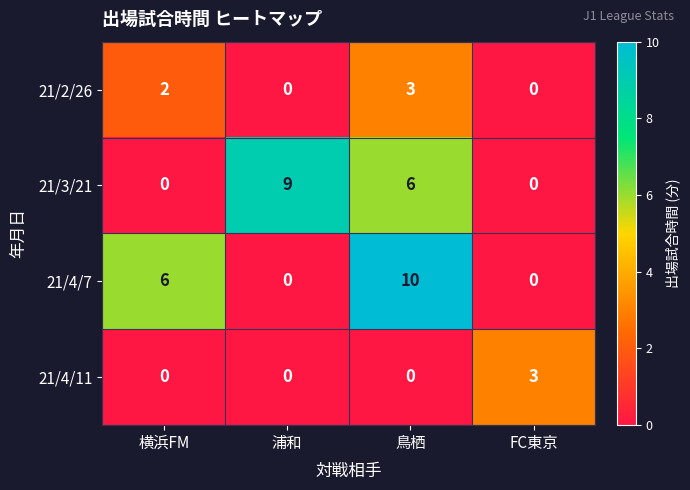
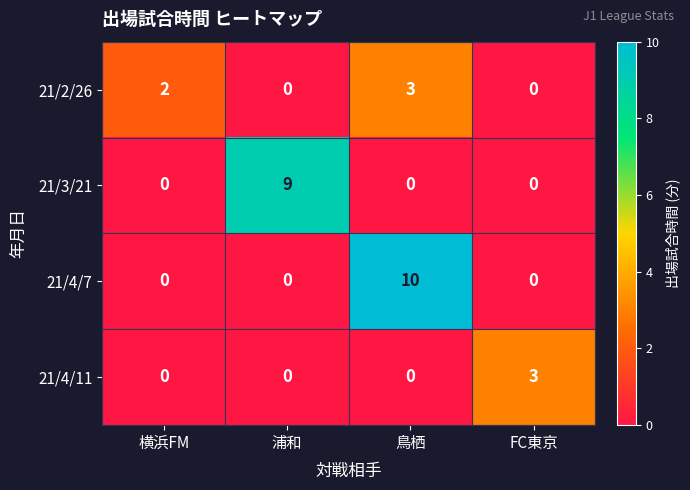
  {
    "21/2/26": {
      "横浜FM": 2,
      "浦和": 0,
      "鳥栖": 3,
      "FC東京": 0
    },
    "21/3/21": {
      "横浜FM": 0,
      "浦和": 9,
-     "鳥栖": 6,
+     "鳥栖": 0,
      "FC東京": 0
    },
    "21/4/7": {
-     "横浜FM": 6,
+     "横浜FM": 0,
      "浦和": 0,
      "鳥栖": 10,
      "FC東京": 0
    },
    "21/4/11": {
      "横浜FM": 0,
      "浦和": 0,
      "鳥栖": 0,
      "FC東京": 3
    }
  }
